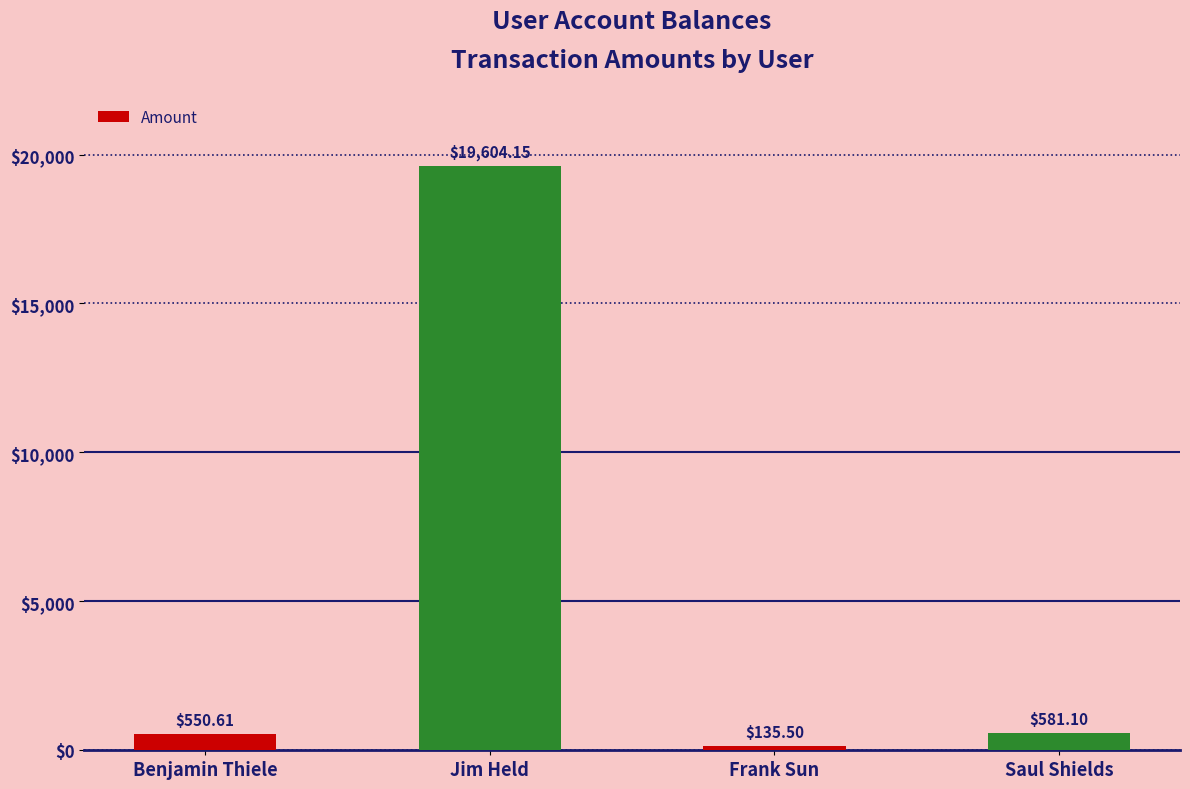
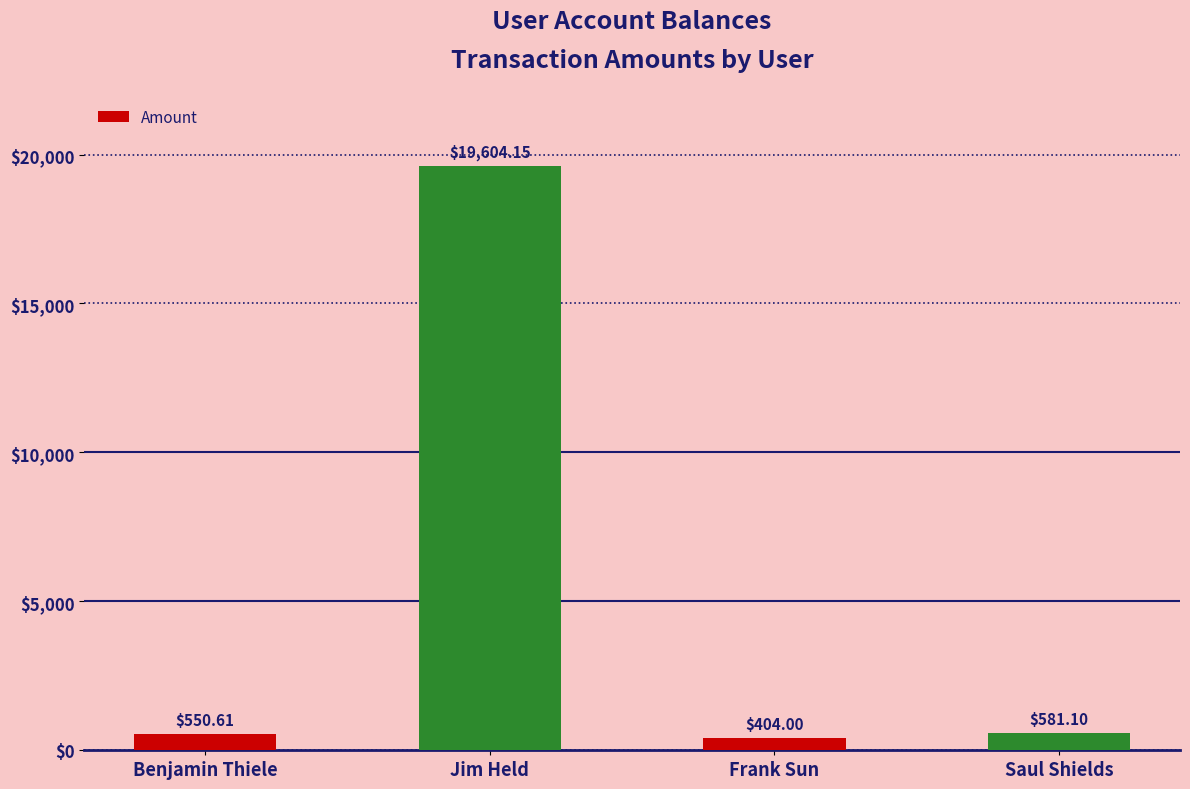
  {
    "Benjamin Thiele": "$550.61",
    "Jim Held": "$19,604.15",
-   "Frank Sun": "$135.50",
+   "Frank Sun": "$404.00",
    "Saul Shields": "$581.10"
  }
